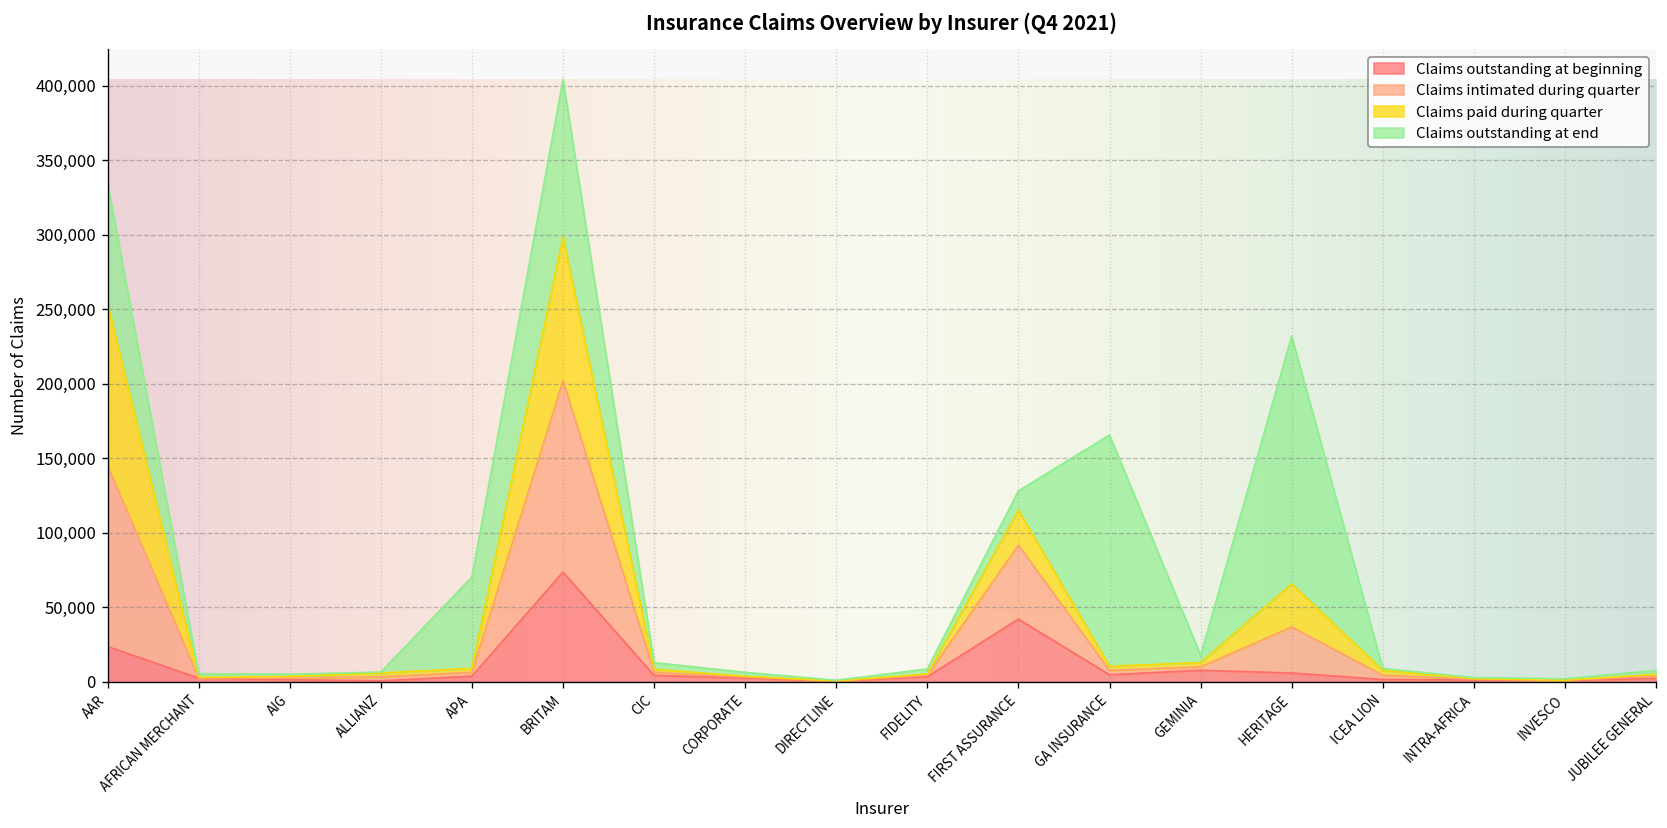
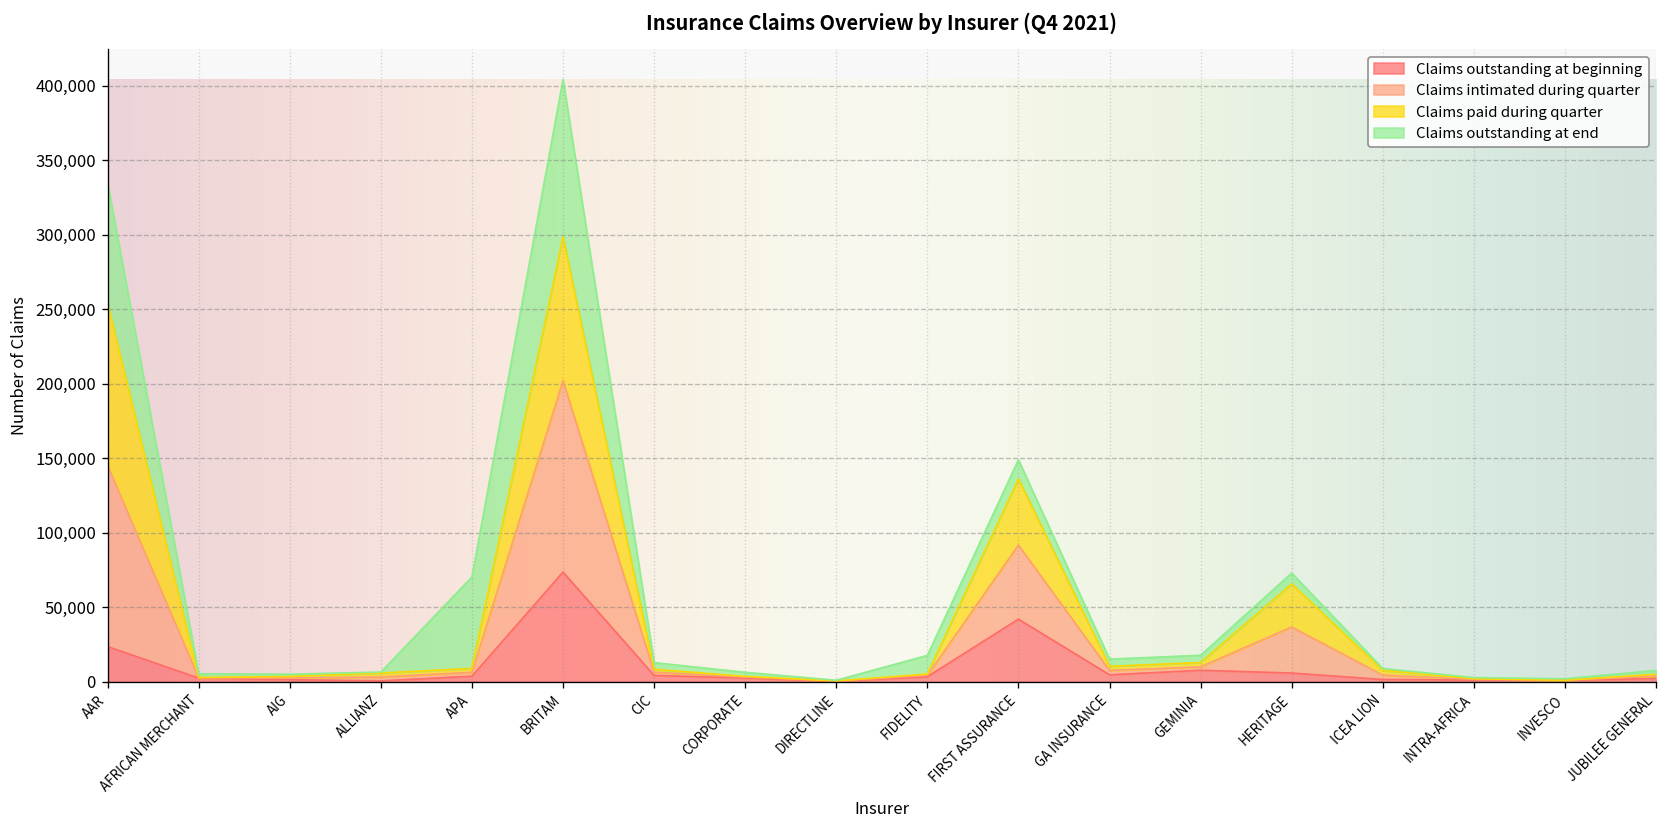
  {
    "Claims paid during quarter": {
      "AAR": "109,000",
      "APA": "3,000",
      "BRITAM": "97,000",
-     "FIRST ASSURANCE": "24,000",
+     "FIRST ASSURANCE": "44,000",
      "GA INSURANCE": "3,000",
      "GEMINIA": "3,000",
      "HERITAGE": "29,000"
    },
    "Claims outstanding at end": {
      "AAR": "80,000",
      "AFRICAN MERCHANT": "3,000",
      "APA": "61,000",
      "BRITAM": "106,000",
      "CIC": "5,000",
      "CORPORATE": "3,000",
-     "FIDELITY": "3,000",
+     "FIDELITY": "13,000",
      "FIRST ASSURANCE": "13,000",
-     "GA INSURANCE": "155,000",
+     "GA INSURANCE": "5,000",
      "GEMINIA": "5,000",
-     "HERITAGE": "166,000",
+     "HERITAGE": "7,000",
      "JUBILEE GENERAL": "3,000"
    }
  }
